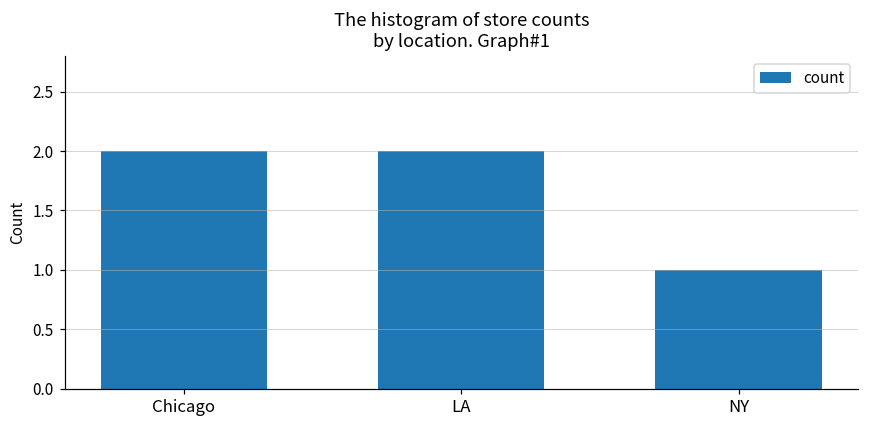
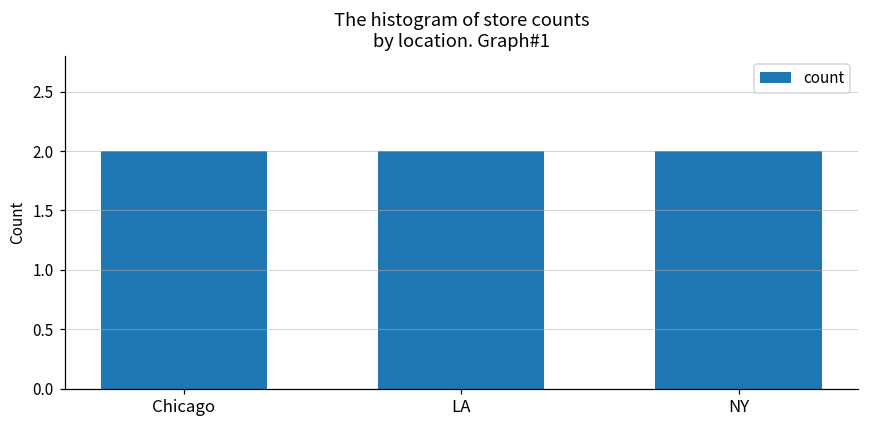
  {
    "Chicago": 2,
    "LA": 2,
-   "NY": 1
+   "NY": 2
  }
